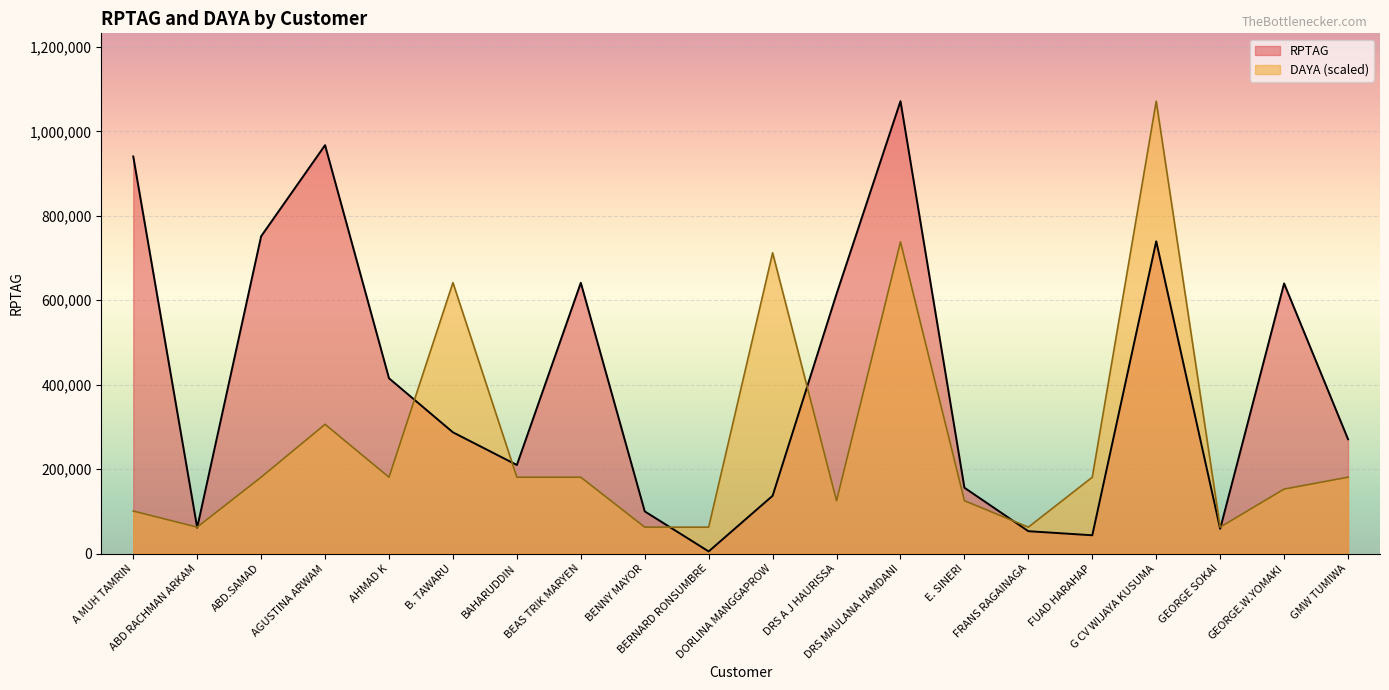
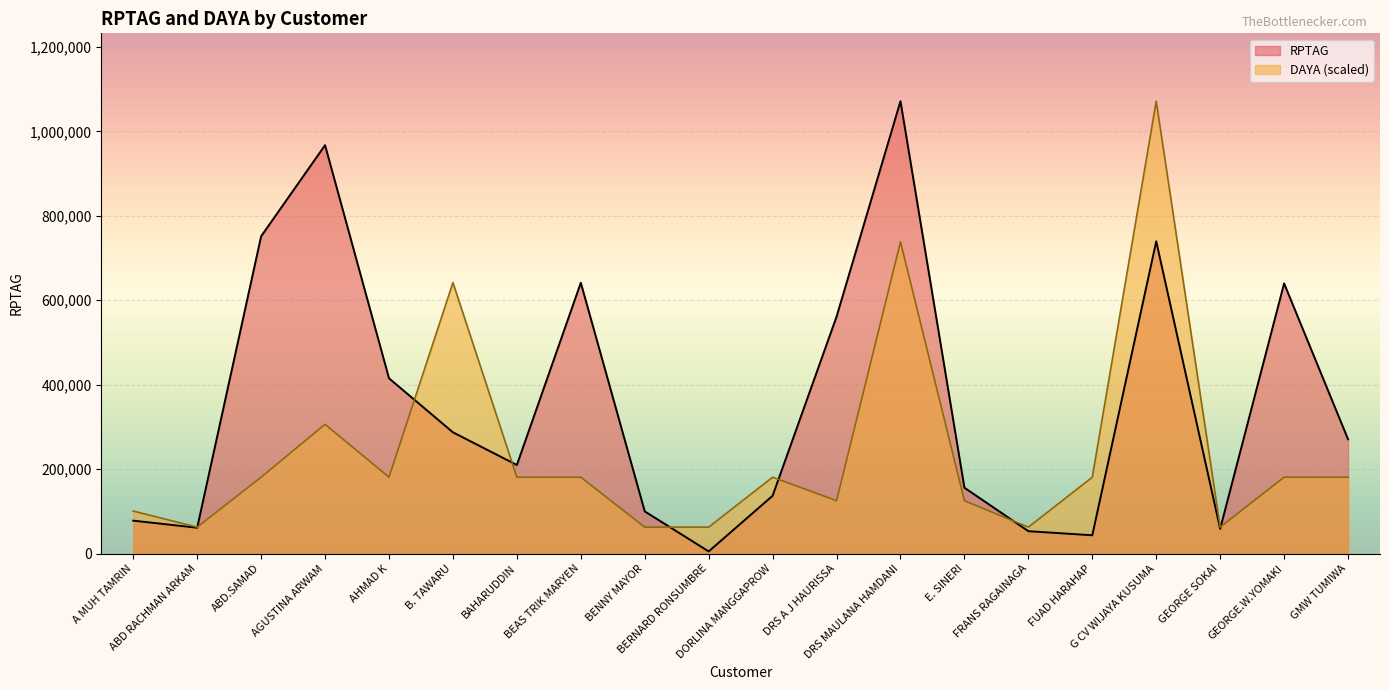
  {
    "RPTAG": {
-     "A MUH TAMRIN": "940,000",
+     "A MUH TAMRIN": "80,000",
      "ABD.SAMAD": "750,000",
      "AGUSTINA ARWAM": "970,000",
      "AHMAD K": "420,000",
      "B. TAWARU": "290,000",
      "BAHARUDDIN": "210,000",
      "BEAS TRIK MARYEN": "640,000",
      "BENNY MAYOR": "100,000",
      "BERNARD RONSUMBRE": "10,000",
      "DORLINA MANGGAPROW": "140,000",
-     "DRS A J HAURISSA": "620,000",
+     "DRS A J HAURISSA": "560,000",
      "DRS MAULANA HAMDANI": "1,070,000",
      "E. SINERI": "160,000",
      "FRANS RAGAINAGA": "50,000",
      "FUAD HARAHAP": "40,000",
      "G CV WIJAYA KUSUMA": "740,000",
      "GEORGE.W.YOMAKI": "640,000",
      "GMW TUMIWA": "270,000"
    },
    "DAYA (scaled)": {
      "A MUH TAMRIN": "100,000",
      "ABD.SAMAD": "180,000",
      "AGUSTINA ARWAM": "310,000",
      "AHMAD K": "180,000",
      "B. TAWARU": "640,000",
      "BAHARUDDIN": "180,000",
      "BEAS TRIK MARYEN": "180,000",
      "BENNY MAYOR": "60,000",
      "BERNARD RONSUMBRE": "60,000",
-     "DORLINA MANGGAPROW": "710,000",
+     "DORLINA MANGGAPROW": "180,000",
      "DRS A J HAURISSA": "130,000",
      "DRS MAULANA HAMDANI": "740,000",
      "E. SINERI": "130,000",
      "FRANS RAGAINAGA": "60,000",
      "FUAD HARAHAP": "180,000",
      "G CV WIJAYA KUSUMA": "1,070,000",
-     "GEORGE.W.YOMAKI": "150,000",
+     "GEORGE.W.YOMAKI": "180,000",
      "GMW TUMIWA": "180,000"
    }
  }
